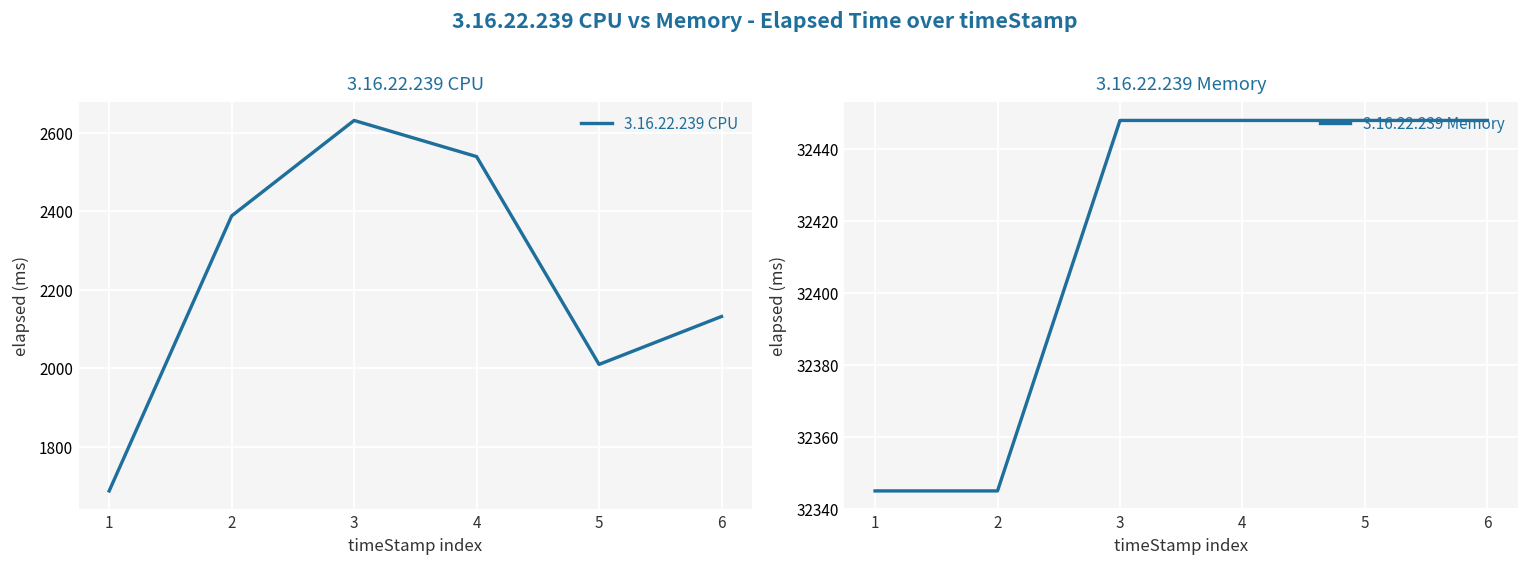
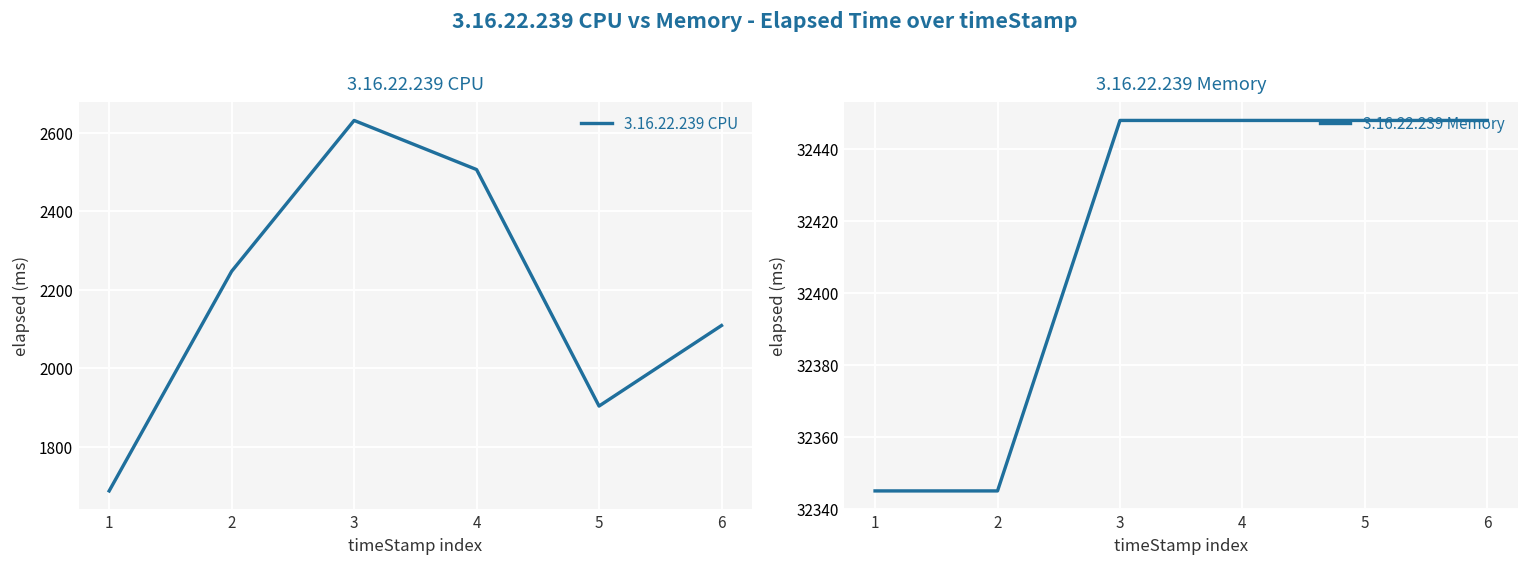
  {
    "3.16.22.239 CPU": {
      "1": 1690,
-     "2": 2390,
+     "2": 2250,
      "3": 2630,
-     "4": 2540,
-     "5": 2010,
-     "6": 2130
+     "4": 2510,
+     "5": 1900,
+     "6": 2110
    },
    "3.16.22.239 Memory": {
      "1": 32345,
      "2": 32345,
      "3": 32448,
      "4": 32448,
      "5": 32448,
      "6": 32448
    }
  }
